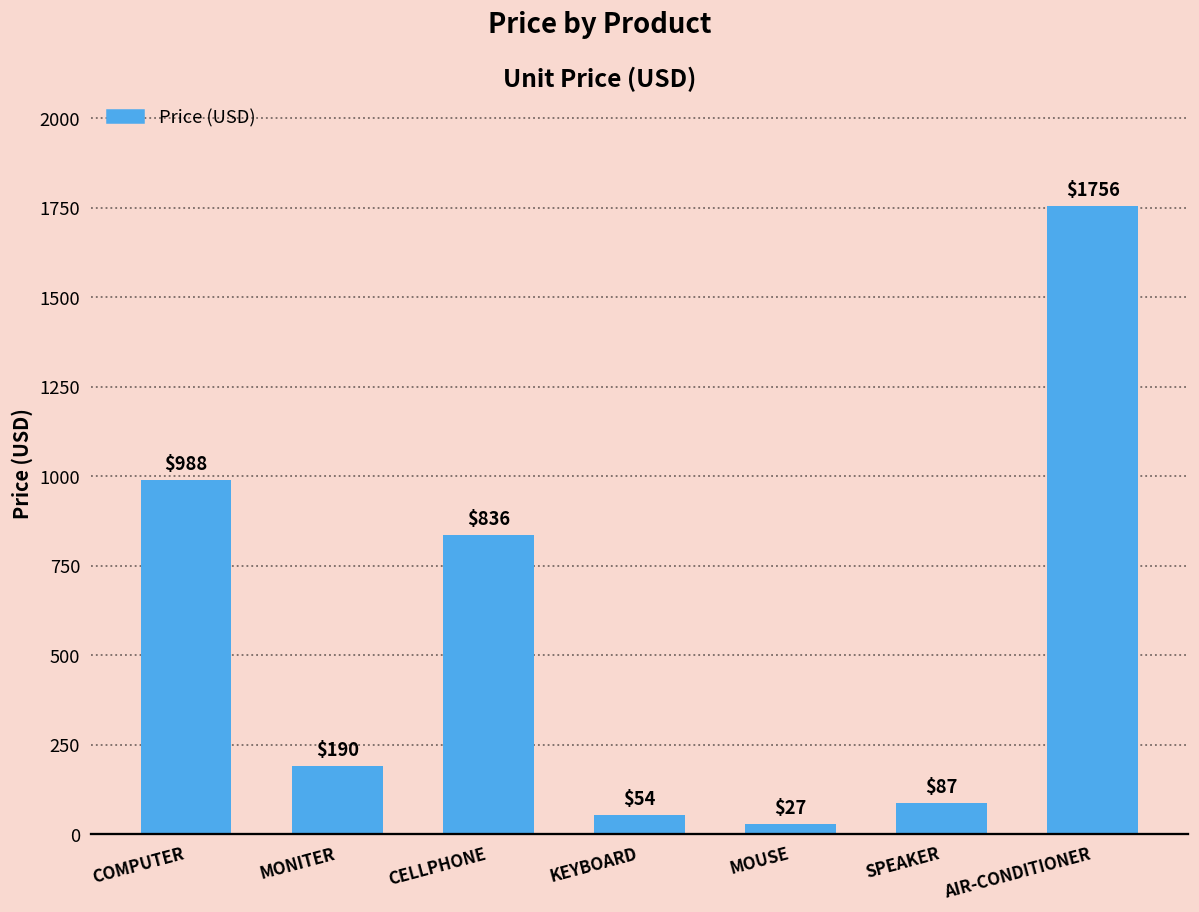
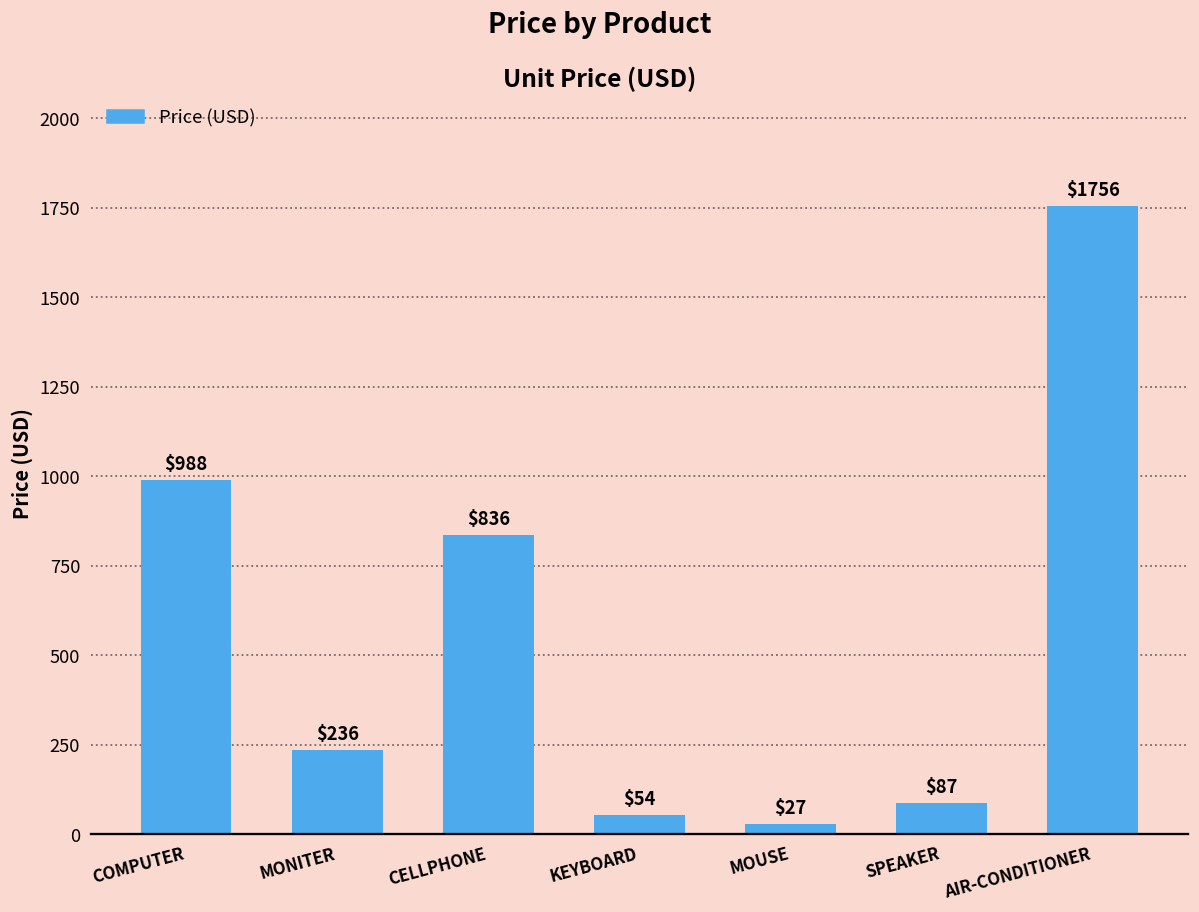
  {
    "COMPUTER": "$988",
-   "MONITER": "$190",
+   "MONITER": "$236",
    "CELLPHONE": "$836",
    "KEYBOARD": "$54",
    "MOUSE": "$27",
    "SPEAKER": "$87",
    "AIR-CONDITIONER": "$1756"
  }
